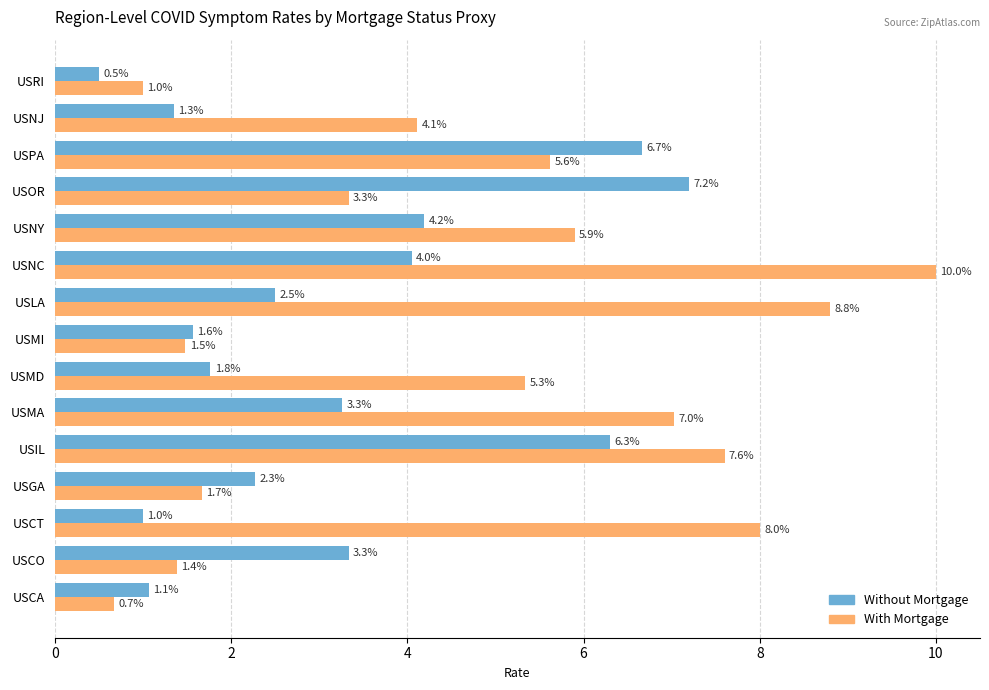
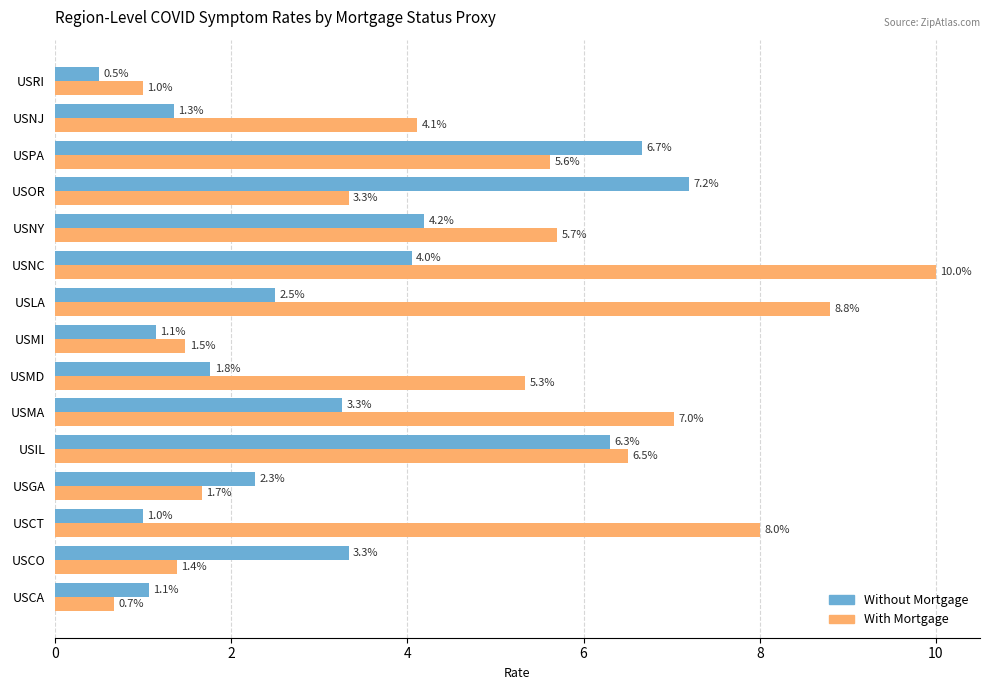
  {
    "Without Mortgage": {
      "USRI": "0.5%",
      "USNJ": "1.3%",
      "USPA": "6.7%",
      "USOR": "7.2%",
      "USNY": "4.2%",
      "USNC": "4.0%",
      "USLA": "2.5%",
-     "USMI": "1.6%",
+     "USMI": "1.1%",
      "USMD": "1.8%",
      "USMA": "3.3%",
      "USIL": "6.3%",
      "USGA": "2.3%",
      "USCT": "1.0%",
      "USCO": "3.3%",
      "USCA": "1.1%"
    },
    "With Mortgage": {
      "USRI": "1.0%",
      "USNJ": "4.1%",
      "USPA": "5.6%",
      "USOR": "3.3%",
-     "USNY": "5.9%",
+     "USNY": "5.7%",
      "USNC": "10.0%",
      "USLA": "8.8%",
      "USMI": "1.5%",
      "USMD": "5.3%",
      "USMA": "7.0%",
-     "USIL": "7.6%",
+     "USIL": "6.5%",
      "USGA": "1.7%",
      "USCT": "8.0%",
      "USCO": "1.4%",
      "USCA": "0.7%"
    }
  }
